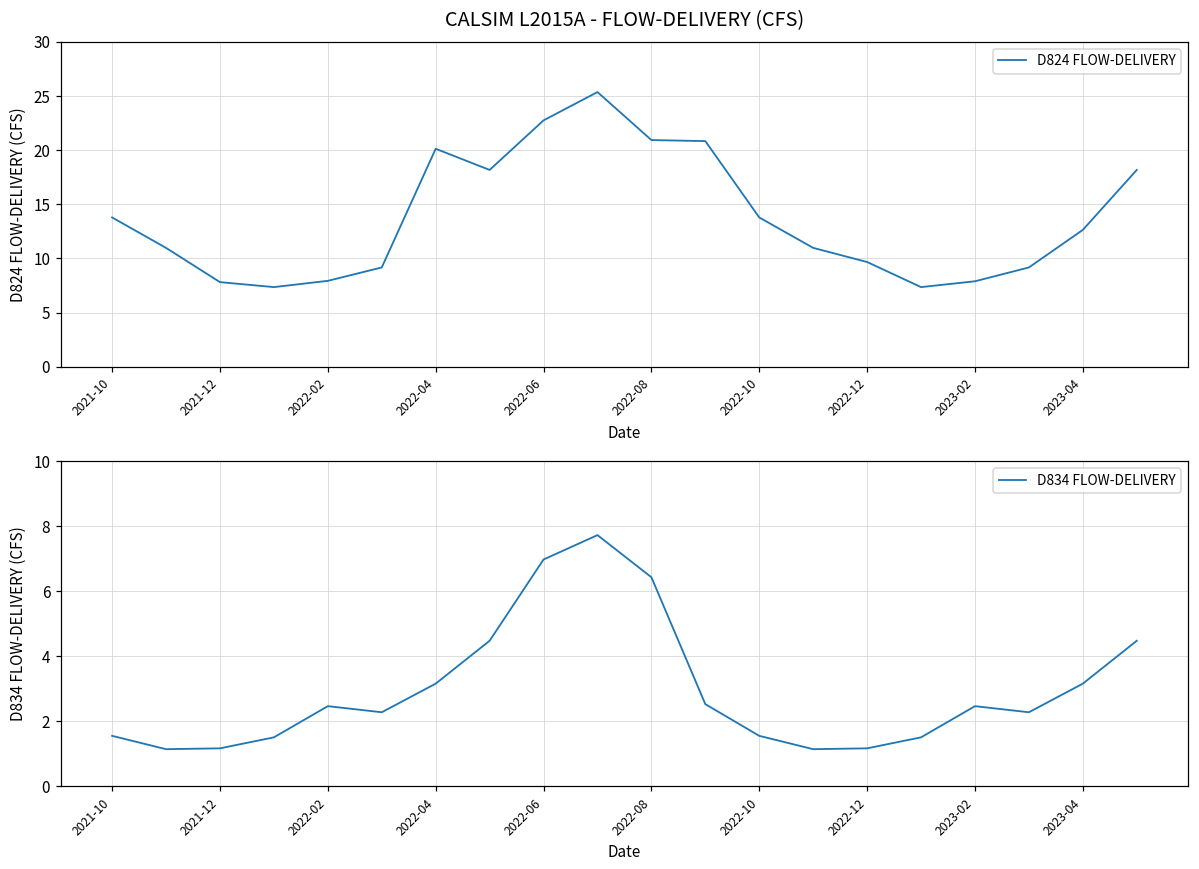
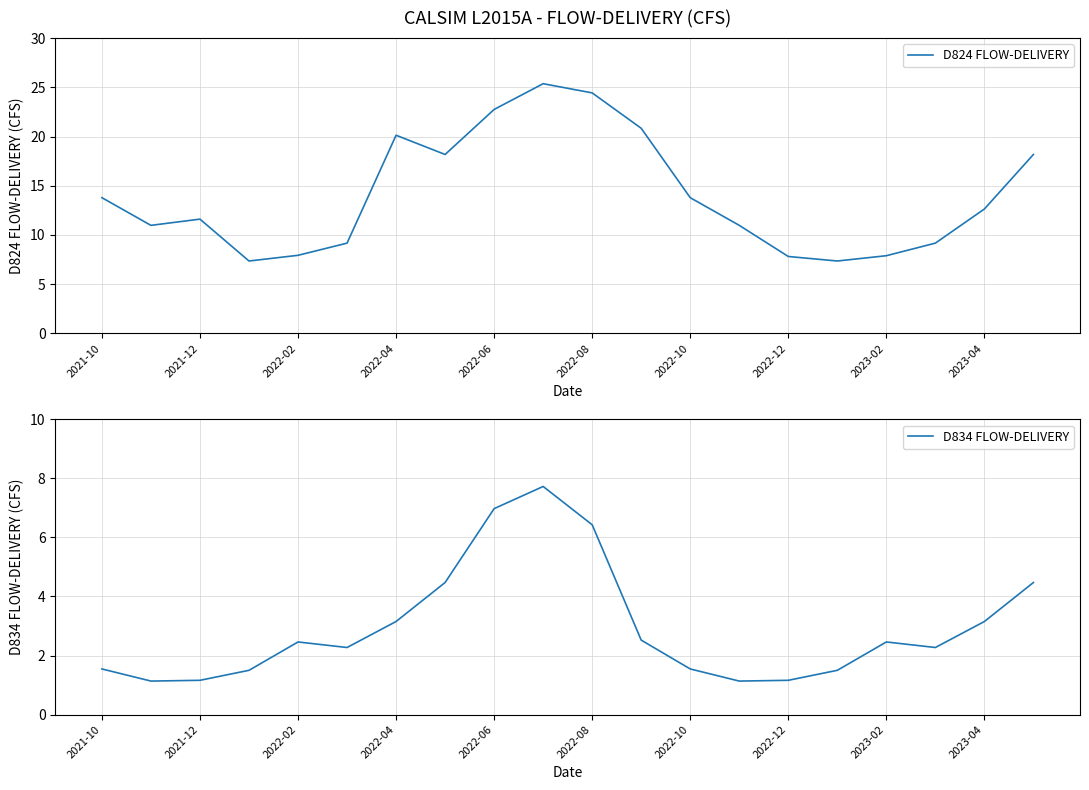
  {
    "CALSIM L2015A - FLOW-DELIVERY (CFS)": {
      "2021-10": 14,
-     "2021-12": 8,
+     "2021-12": 12,
      "2022-02": 8,
      "2022-04": 20,
      "2022-06": 23,
-     "2022-08": 21,
+     "2022-08": 24,
      "2022-10": 14,
-     "2022-12": 10,
+     "2022-12": 8,
      "2023-02": 8,
      "2023-04": 13
    }
  }
